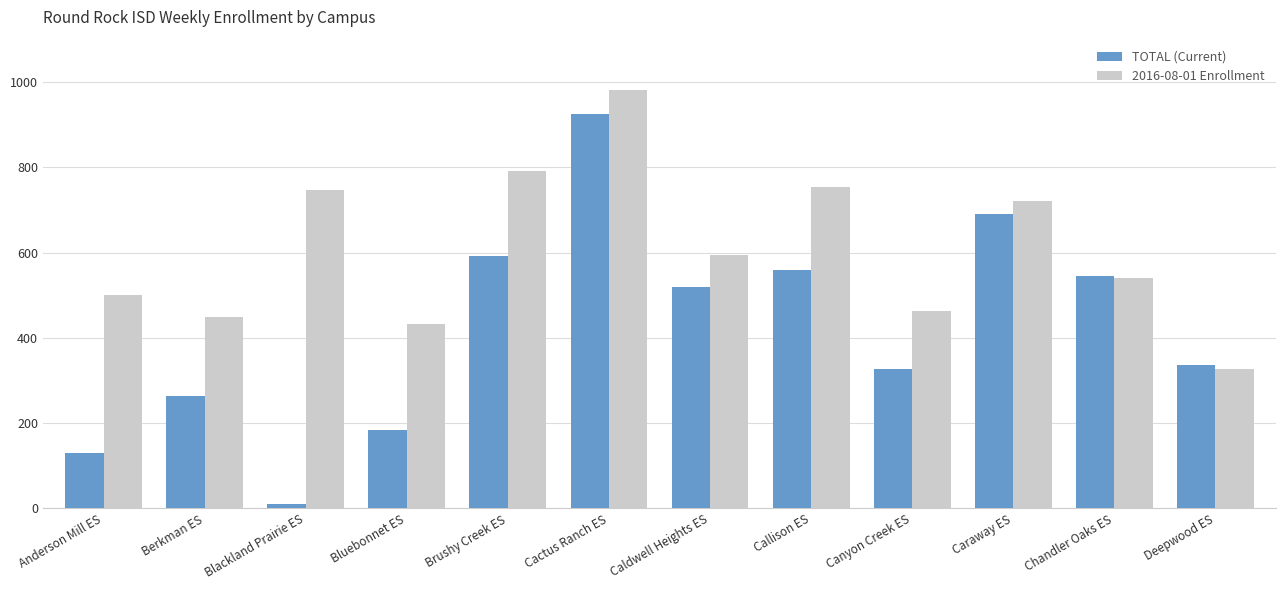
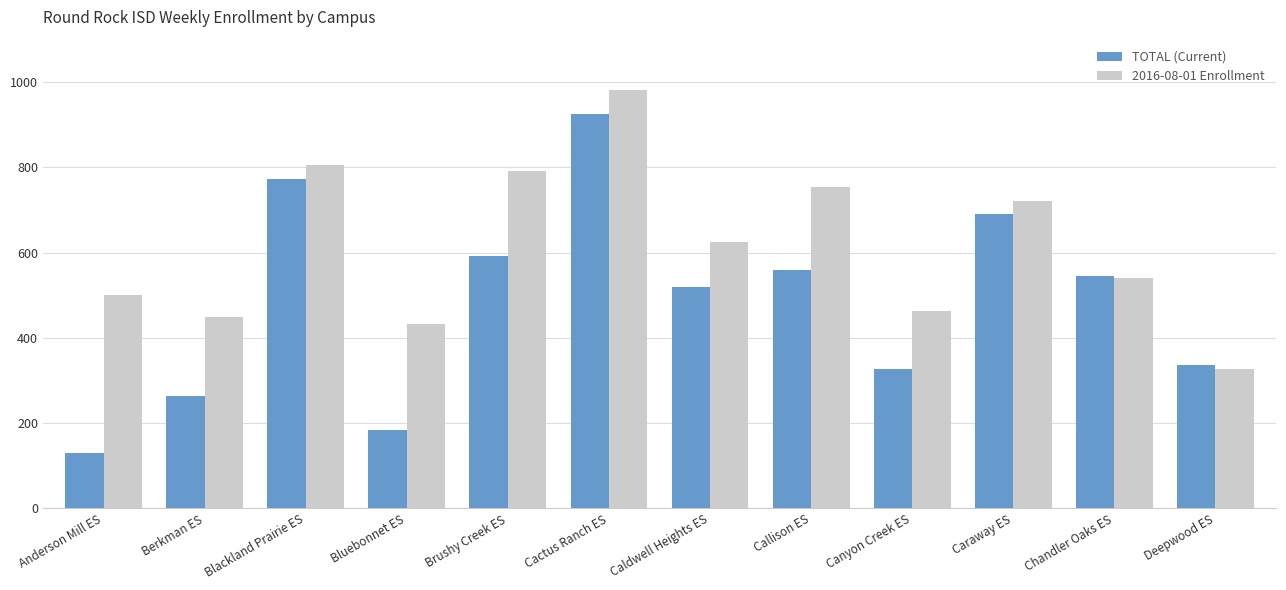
  {
    "TOTAL (Current)": {
      "Anderson Mill ES": 130,
      "Berkman ES": 260,
-     "Blackland Prairie ES": 10,
+     "Blackland Prairie ES": 770,
      "Bluebonnet ES": 180,
      "Brushy Creek ES": 590,
      "Cactus Ranch ES": 930,
      "Caldwell Heights ES": 520,
      "Callison ES": 560,
      "Canyon Creek ES": 330,
      "Caraway ES": 690,
      "Chandler Oaks ES": 550,
      "Deepwood ES": 340
    },
    "2016-08-01 Enrollment": {
      "Anderson Mill ES": 500,
      "Berkman ES": 450,
-     "Blackland Prairie ES": 750,
+     "Blackland Prairie ES": 810,
      "Bluebonnet ES": 430,
      "Brushy Creek ES": 790,
      "Cactus Ranch ES": 980,
-     "Caldwell Heights ES": 600,
+     "Caldwell Heights ES": 630,
      "Callison ES": 750,
      "Canyon Creek ES": 460,
      "Caraway ES": 720,
      "Chandler Oaks ES": 540,
      "Deepwood ES": 330
    }
  }
